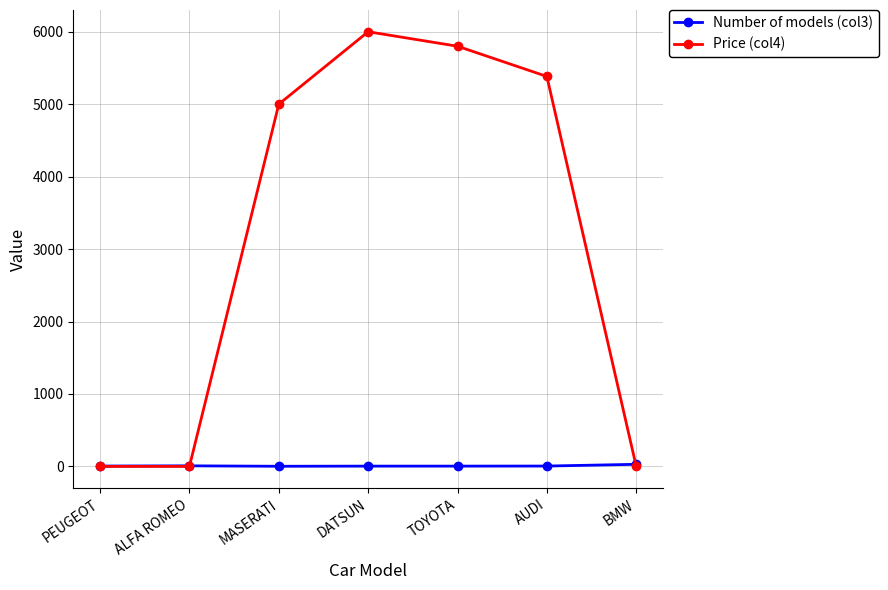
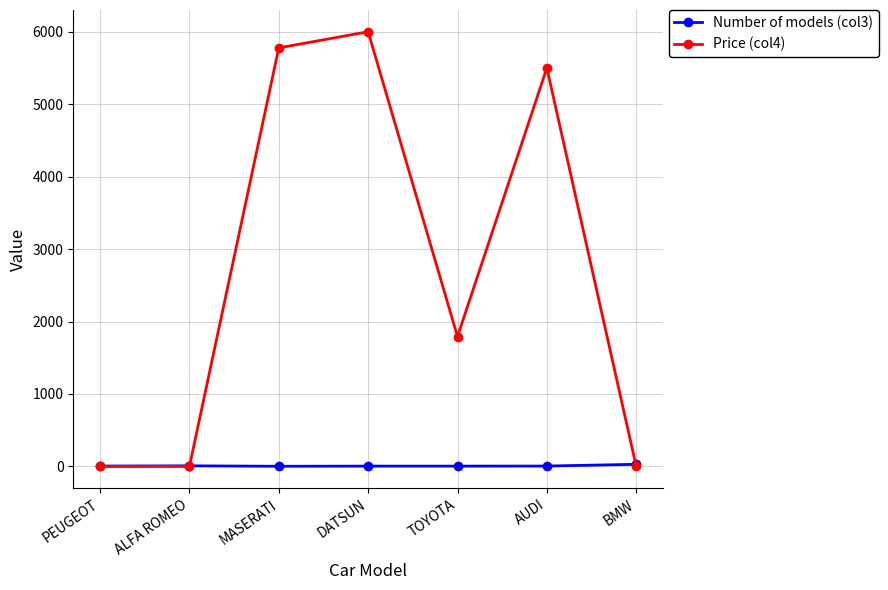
  {
    "Number of models (col3)": {
      "MASERATI": 0,
      "DATSUN": 0,
      "TOYOTA": 0,
      "AUDI": 0
    },
    "Price (col4)": {
-     "MASERATI": 5000,
+     "MASERATI": 5800,
      "DATSUN": 6000,
-     "TOYOTA": 5800,
-     "AUDI": 5400
+     "TOYOTA": 1800,
+     "AUDI": 5500
    }
  }
